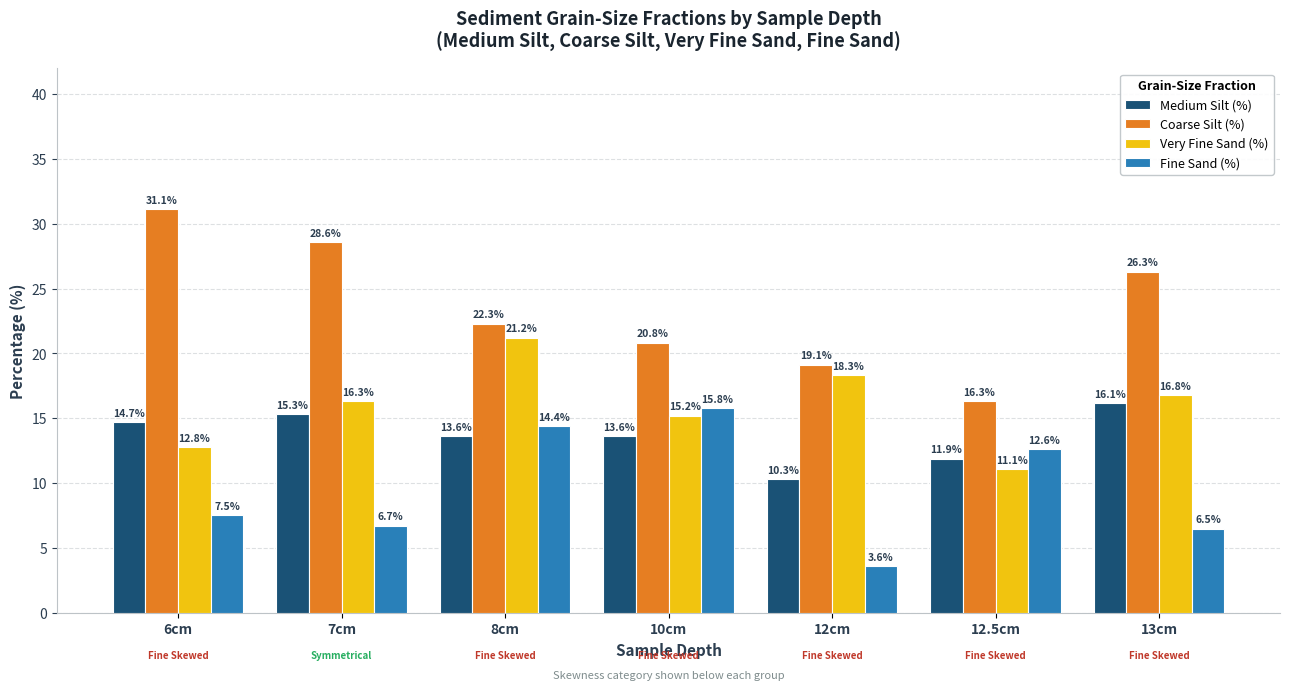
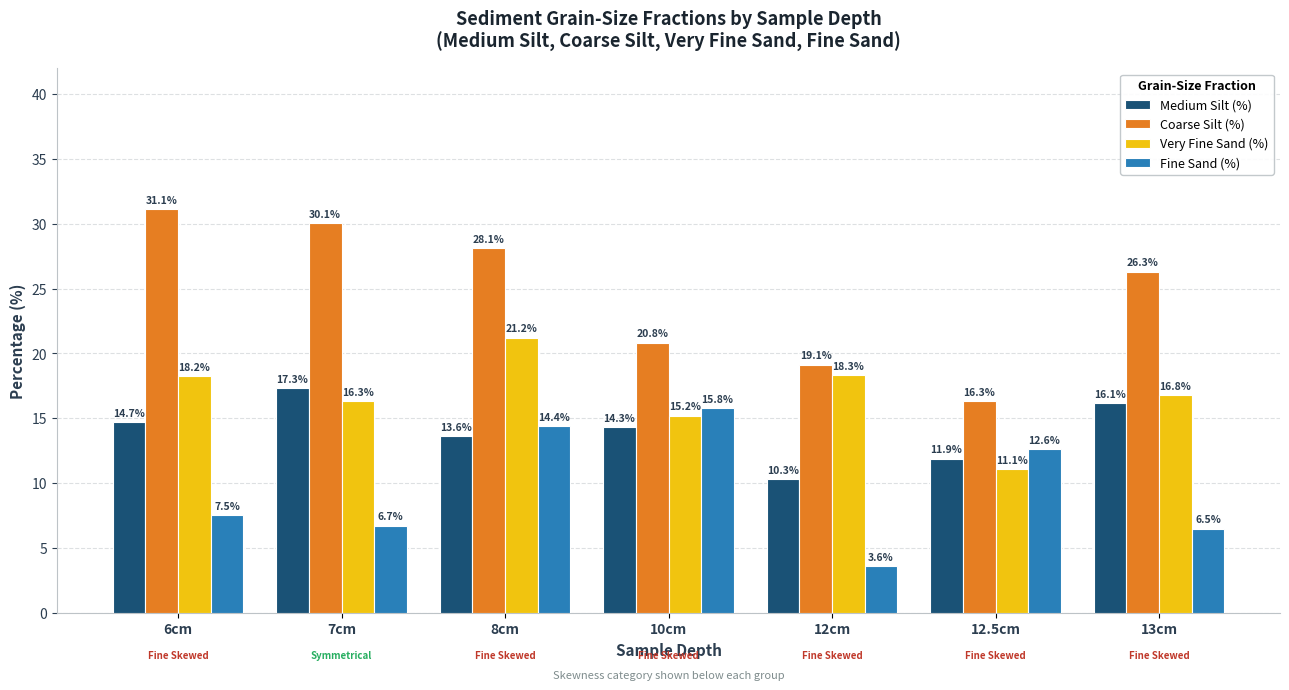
  {
    "Medium Silt (%)": {
      "6cm": "14.7%",
-     "7cm": "15.3%",
+     "7cm": "17.3%",
      "8cm": "13.6%",
-     "10cm": "13.6%",
+     "10cm": "14.3%",
      "12cm": "10.3%",
      "12.5cm": "11.9%",
      "13cm": "16.1%"
    },
    "Coarse Silt (%)": {
      "6cm": "31.1%",
-     "7cm": "28.6%",
-     "8cm": "22.3%",
+     "7cm": "30.1%",
+     "8cm": "28.1%",
      "10cm": "20.8%",
      "12cm": "19.1%",
      "12.5cm": "16.3%",
      "13cm": "26.3%"
    },
    "Very Fine Sand (%)": {
-     "6cm": "12.8%",
+     "6cm": "18.2%",
      "7cm": "16.3%",
      "8cm": "21.2%",
      "10cm": "15.2%",
      "12cm": "18.3%",
      "12.5cm": "11.1%",
      "13cm": "16.8%"
    },
    "Fine Sand (%)": {
      "6cm": "7.5%",
      "7cm": "6.7%",
      "8cm": "14.4%",
      "10cm": "15.8%",
      "12cm": "3.6%",
      "12.5cm": "12.6%",
      "13cm": "6.5%"
    }
  }
